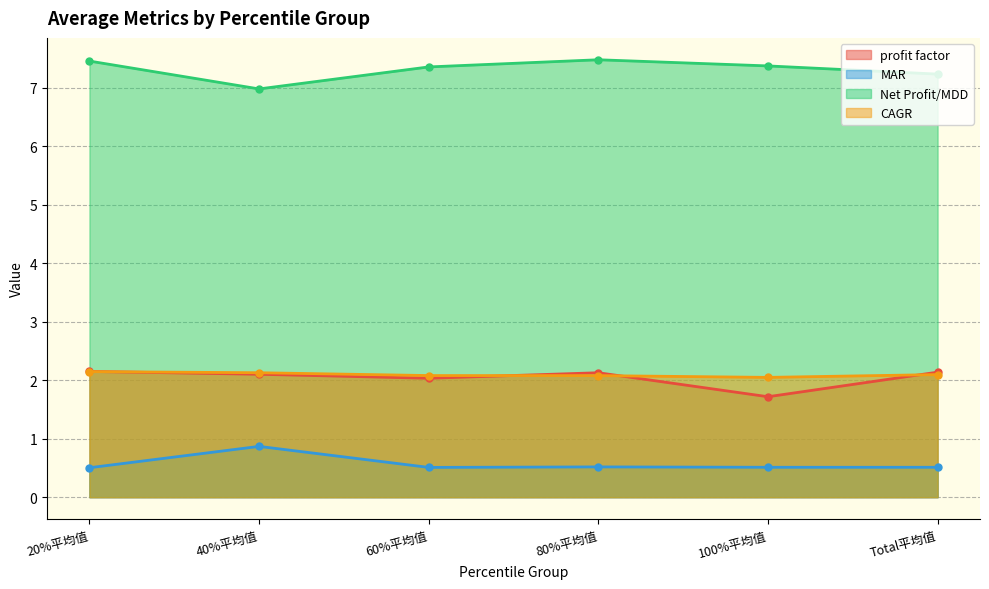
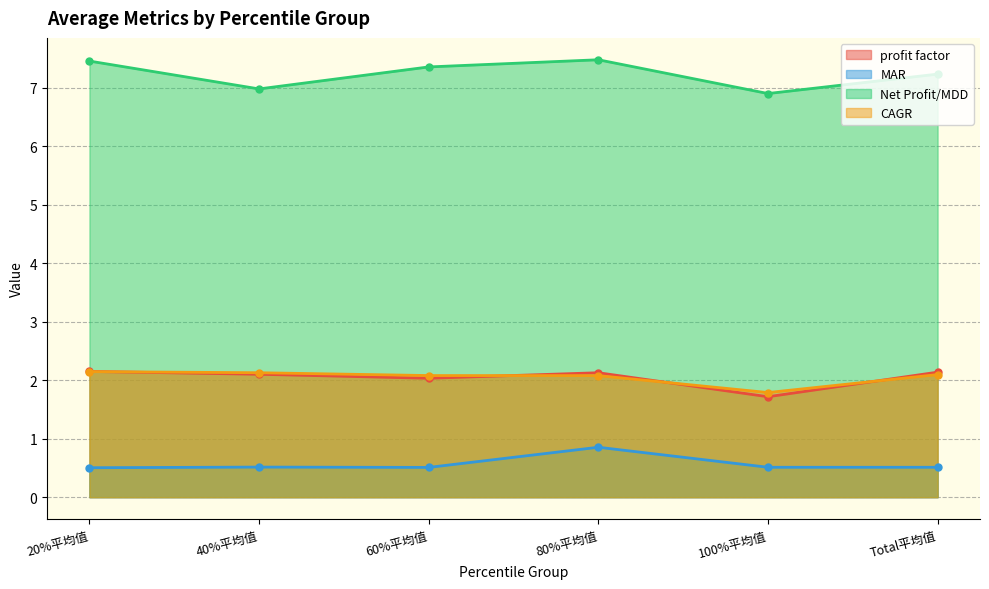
  {
    "profit factor": {
      "60%平均值": 2.0,
      "80%平均值": 2.1,
      "100%平均值": 1.7
    },
    "MAR": {
      "20%平均值": 0.5,
-     "40%平均值": 0.9,
+     "40%平均值": 0.5,
      "60%平均值": 0.5,
-     "80%平均值": 0.5,
+     "80%平均值": 0.9,
      "100%平均值": 0.5,
      "Total平均值": 0.5
    },
    "Net Profit/MDD": {
      "20%平均值": 7.5,
      "40%平均值": 7.0,
      "60%平均值": 7.4,
      "80%平均值": 7.5,
-     "100%平均值": 7.4
+     "100%平均值": 6.9
    },
    "CAGR": {
      "60%平均值": 2.1,
      "80%平均值": 2.1,
-     "100%平均值": 2.0
+     "100%平均值": 1.8
    }
  }
